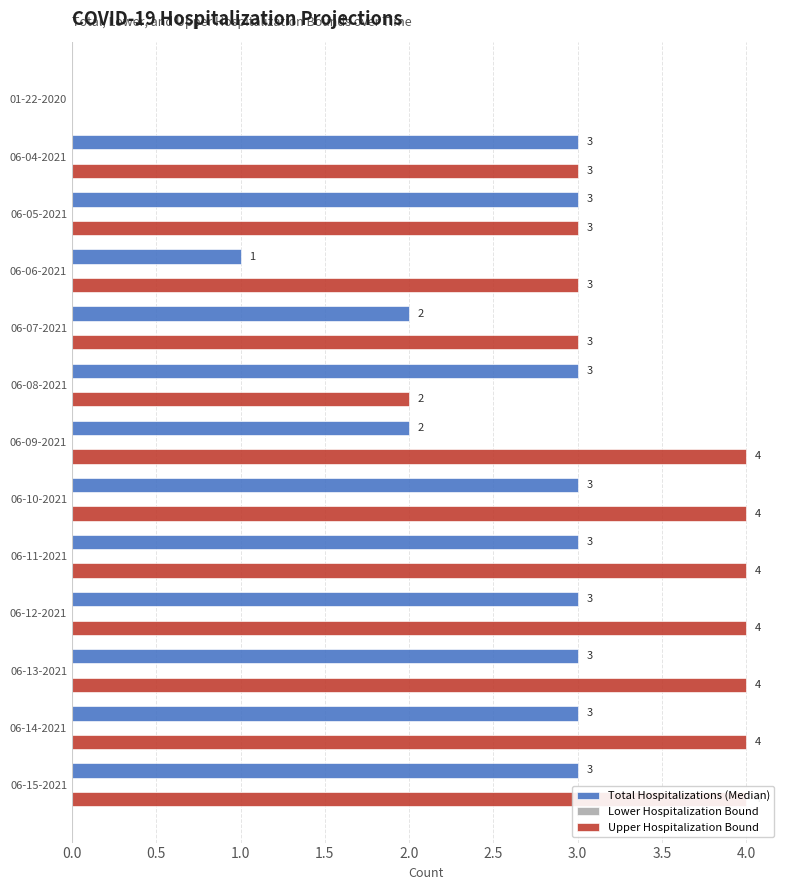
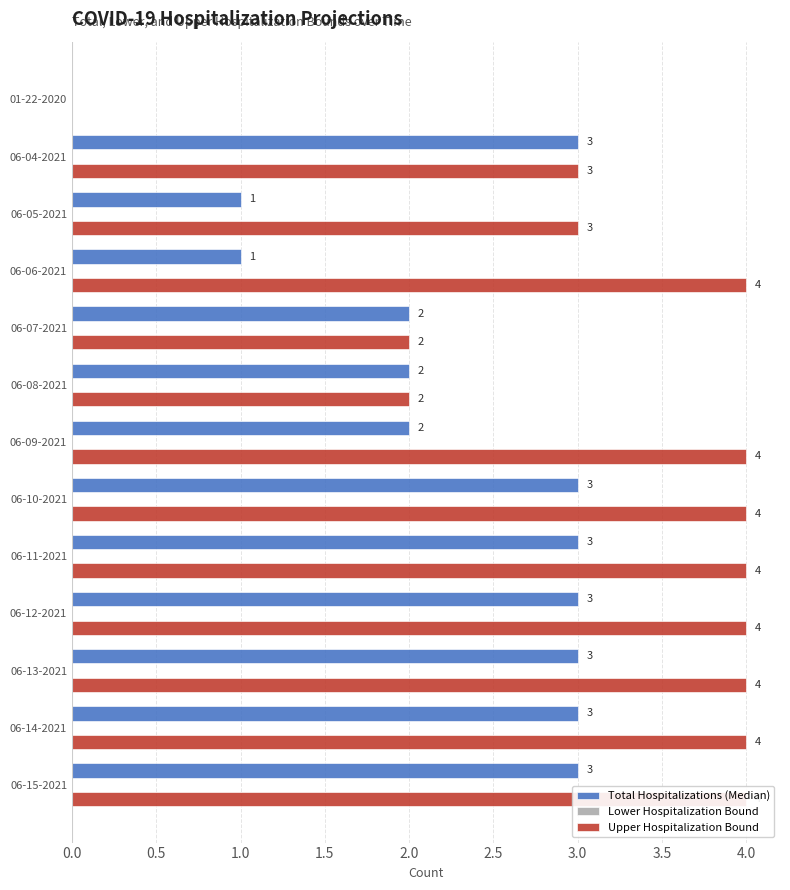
  {
    "Total Hospitalizations (Median)": {
      "06-04-2021": 3,
-     "06-05-2021": 3,
+     "06-05-2021": 1,
      "06-06-2021": 1,
      "06-07-2021": 2,
-     "06-08-2021": 3,
+     "06-08-2021": 2,
      "06-09-2021": 2,
      "06-10-2021": 3,
      "06-11-2021": 3,
      "06-12-2021": 3,
      "06-13-2021": 3,
      "06-14-2021": 3,
      "06-15-2021": 3
    },
    "Lower Hospitalization Bound": {
      "01-22-2020": 0.00,
      "06-04-2021": 0.00,
      "06-05-2021": 0.00,
      "06-06-2021": 0.00,
      "06-07-2021": 0.00,
      "06-08-2021": 0.00,
      "06-09-2021": 0.00,
      "06-10-2021": 0.00,
      "06-11-2021": 0.00,
      "06-12-2021": 0.00,
      "06-13-2021": 0.00,
      "06-14-2021": 0.00,
      "06-15-2021": 0.00
    },
    "Upper Hospitalization Bound": {
      "06-04-2021": 3,
      "06-05-2021": 3,
-     "06-06-2021": 3,
-     "06-07-2021": 3,
+     "06-06-2021": 4,
+     "06-07-2021": 2,
      "06-08-2021": 2,
      "06-09-2021": 4,
      "06-10-2021": 4,
      "06-11-2021": 4,
      "06-12-2021": 4,
      "06-13-2021": 4,
      "06-14-2021": 4
    }
  }
